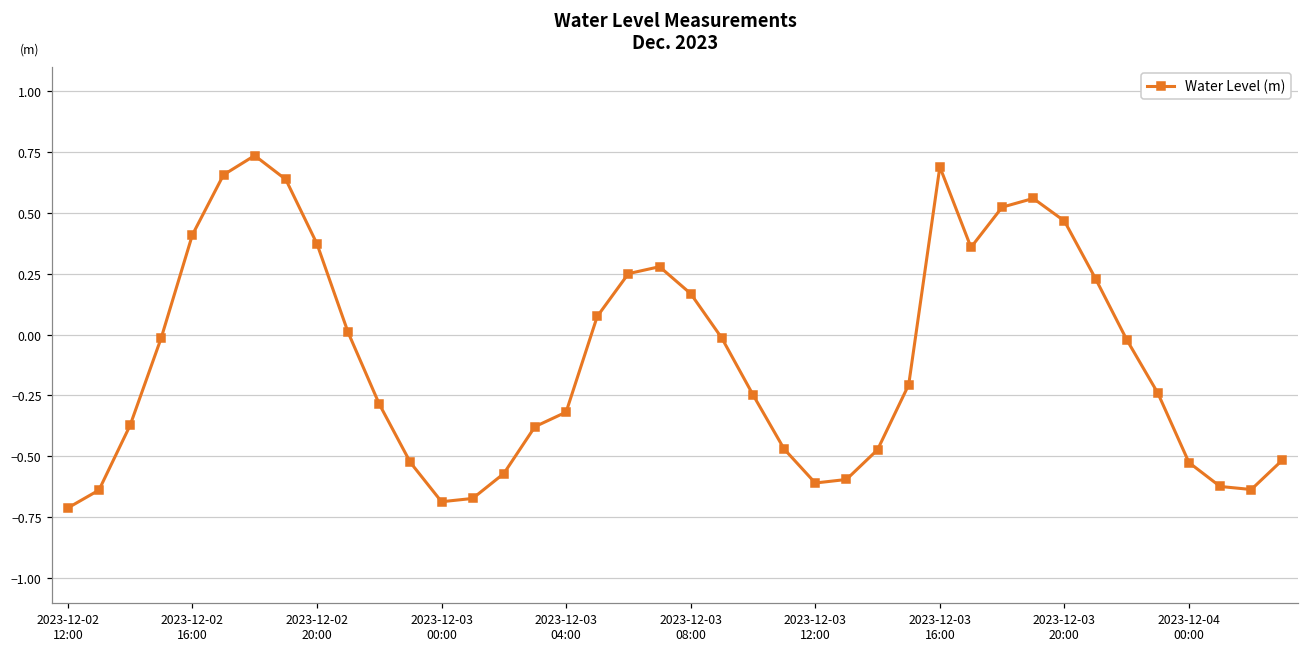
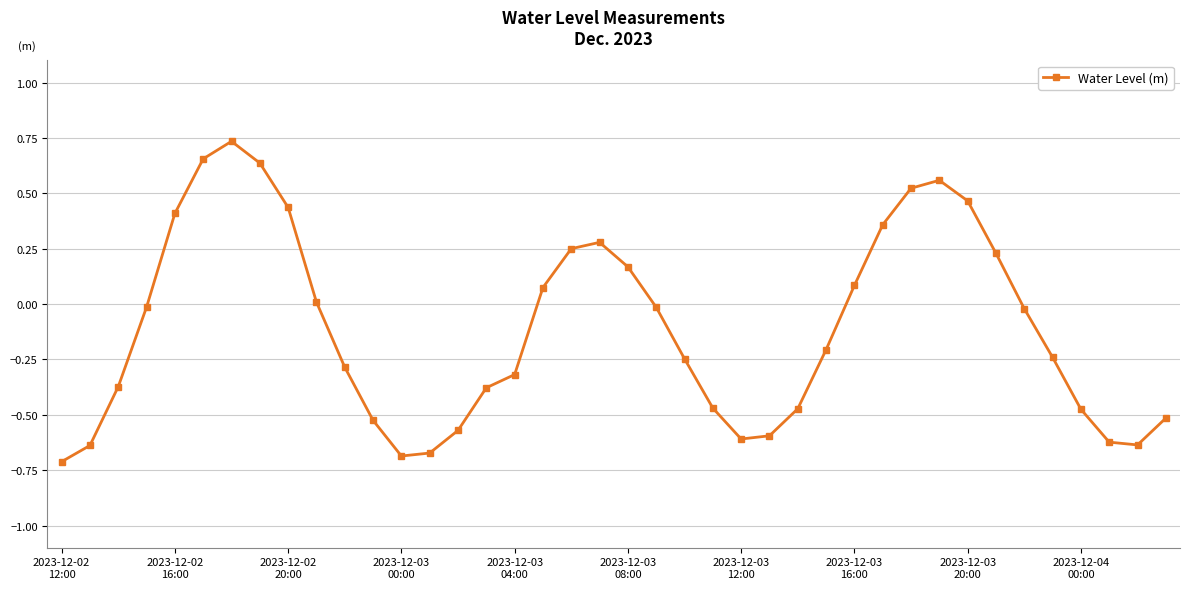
  {
    "2023-12-02 12:00": -0.71,
    "2023-12-02 16:00": 0.41,
-   "2023-12-02 20:00": 0.37,
+   "2023-12-02 20:00": 0.44,
    "2023-12-03 00:00": -0.69,
    "2023-12-03 04:00": -0.32,
    "2023-12-03 08:00": 0.17,
    "2023-12-03 12:00": -0.61,
-   "2023-12-03 16:00": 0.69,
+   "2023-12-03 16:00": 0.08,
    "2023-12-03 20:00": 0.47,
-   "2023-12-04 00:00": -0.53
+   "2023-12-04 00:00": -0.47
  }
